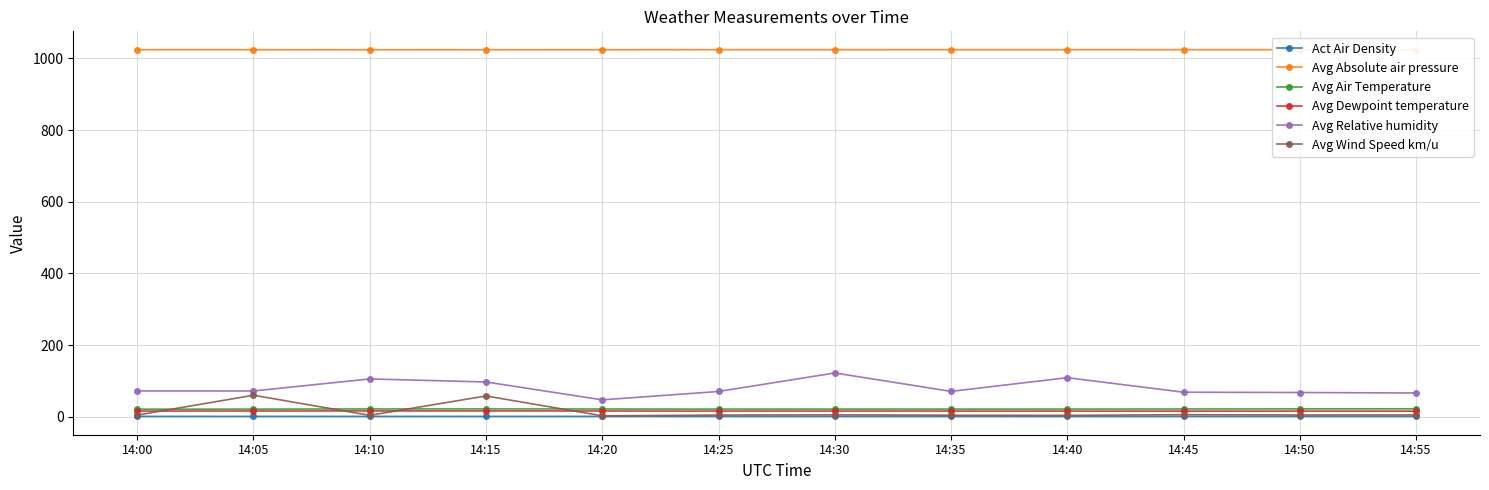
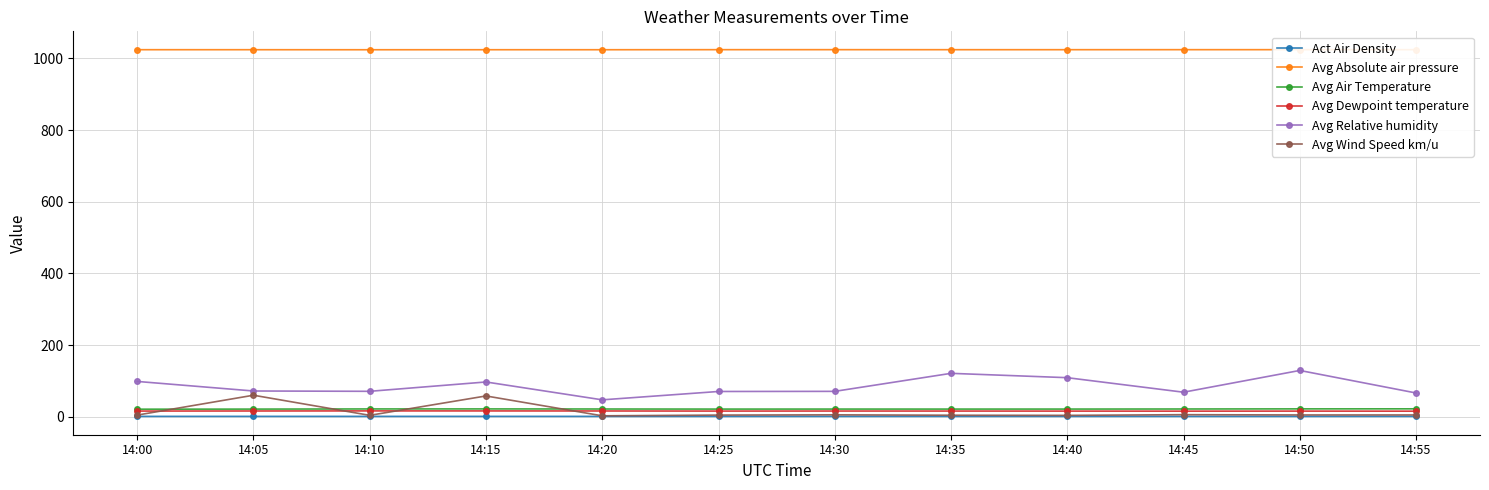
  {
    "Act Air Density": {
      "14:05": 0,
      "14:15": 0
    },
    "Avg Absolute air pressure": {
      "14:00": 1020,
      "14:05": 1020,
      "14:10": 1020,
      "14:15": 1020,
      "14:20": 1020,
      "14:25": 1020,
      "14:30": 1020,
      "14:35": 1020,
      "14:40": 1020,
      "14:45": 1020
    },
    "Avg Relative humidity": {
-     "14:00": 70,
+     "14:00": 100,
      "14:05": 70,
-     "14:10": 110,
+     "14:10": 70,
      "14:15": 100,
      "14:20": 50,
      "14:25": 70,
-     "14:30": 120,
-     "14:35": 70,
+     "14:30": 70,
+     "14:35": 120,
      "14:40": 110,
      "14:45": 70,
-     "14:50": 70,
+     "14:50": 130,
      "14:55": 70
    },
    "Avg Wind Speed km/u": {
      "14:05": 60,
      "14:15": 60
    }
  }
